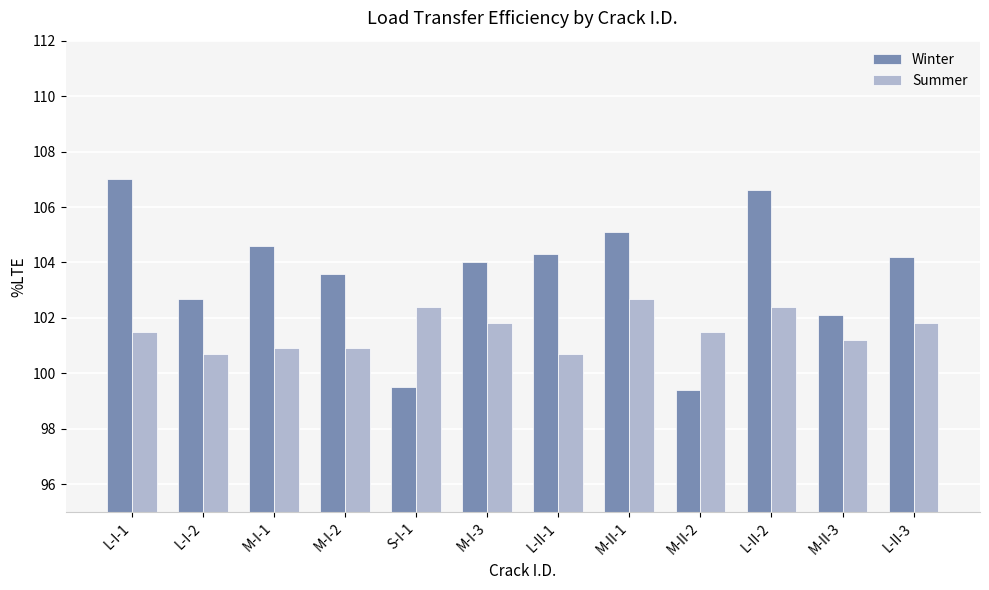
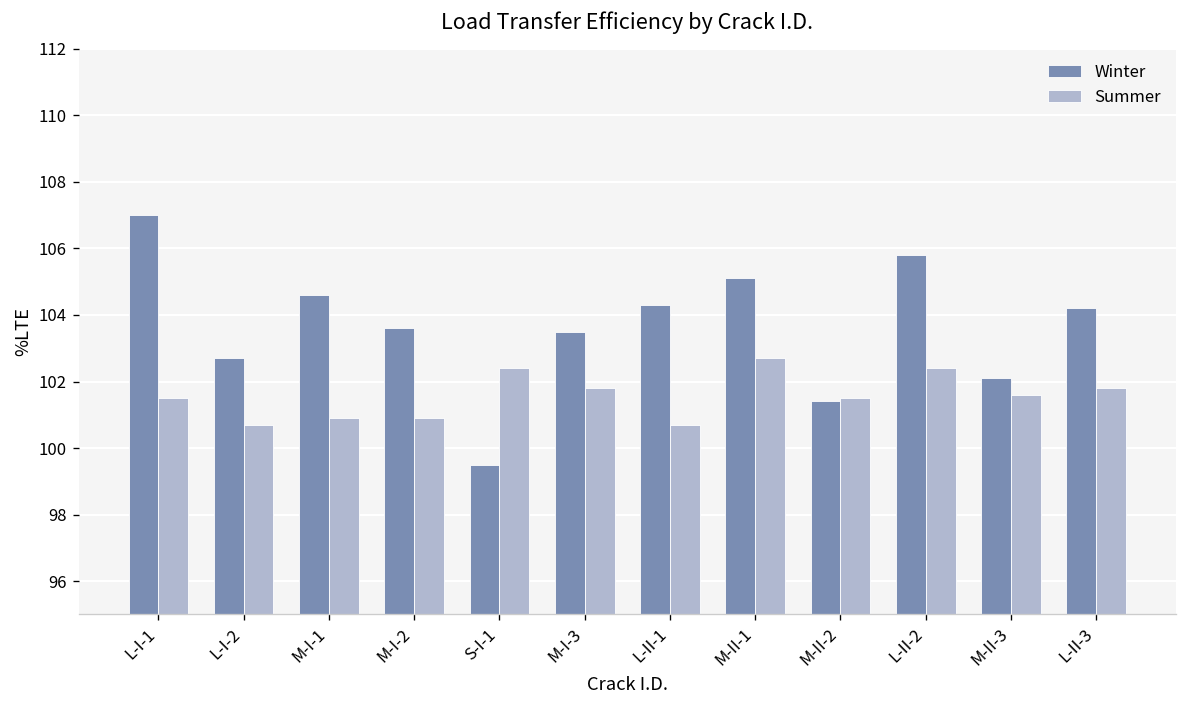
  {
    "Winter": {
      "L-I-1": 107.0,
      "L-I-2": 102.7,
      "M-I-1": 104.6,
      "M-I-2": 103.6,
      "S-I-1": 99.5,
-     "M-I-3": 104.0,
+     "M-I-3": 103.5,
      "L-II-1": 104.3,
      "M-II-1": 105.1,
-     "M-II-2": 99.4,
-     "L-II-2": 106.6,
+     "M-II-2": 101.4,
+     "L-II-2": 105.8,
      "M-II-3": 102.1,
      "L-II-3": 104.2
    },
    "Summer": {
      "L-I-1": 101.5,
      "L-I-2": 100.7,
      "M-I-1": 100.9,
      "M-I-2": 100.9,
      "S-I-1": 102.4,
      "M-I-3": 101.8,
      "L-II-1": 100.7,
      "M-II-1": 102.7,
      "M-II-2": 101.5,
      "L-II-2": 102.4,
-     "M-II-3": 101.2,
+     "M-II-3": 101.6,
      "L-II-3": 101.8
    }
  }
